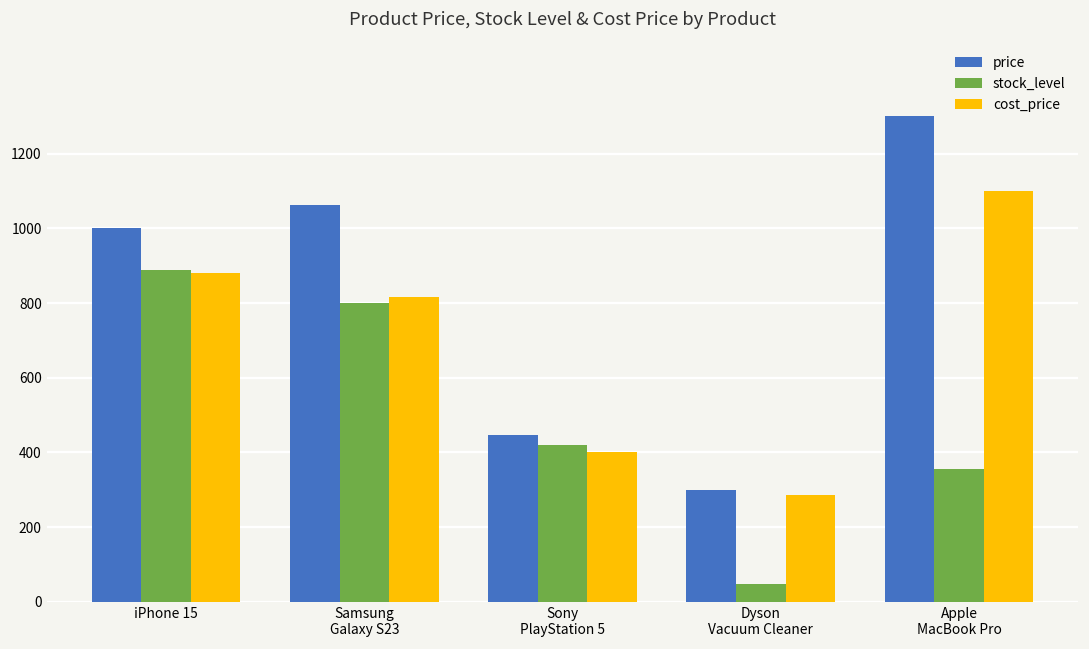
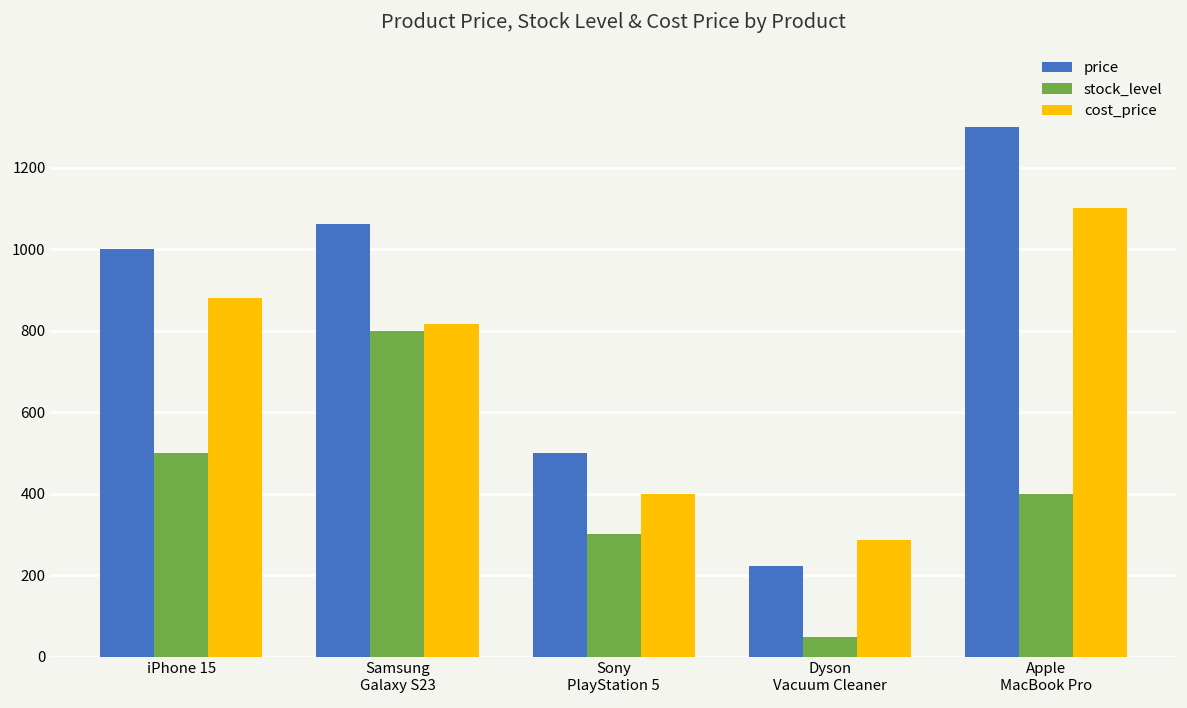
  {
    "price": {
      "iPhone 15": 1000,
      "Samsung Galaxy S23": 1060,
-     "Sony PlayStation 5": 450,
-     "Dyson Vacuum Cleaner": 300,
+     "Sony PlayStation 5": 500,
+     "Dyson Vacuum Cleaner": 220,
      "Apple MacBook Pro": 1300
    },
    "stock_level": {
-     "iPhone 15": 890,
+     "iPhone 15": 500,
      "Samsung Galaxy S23": 800,
-     "Sony PlayStation 5": 420,
+     "Sony PlayStation 5": 300,
      "Dyson Vacuum Cleaner": 50,
-     "Apple MacBook Pro": 360
+     "Apple MacBook Pro": 400
    },
    "cost_price": {
      "iPhone 15": 880,
      "Samsung Galaxy S23": 820,
      "Sony PlayStation 5": 400,
      "Dyson Vacuum Cleaner": 290,
      "Apple MacBook Pro": 1100
    }
  }
